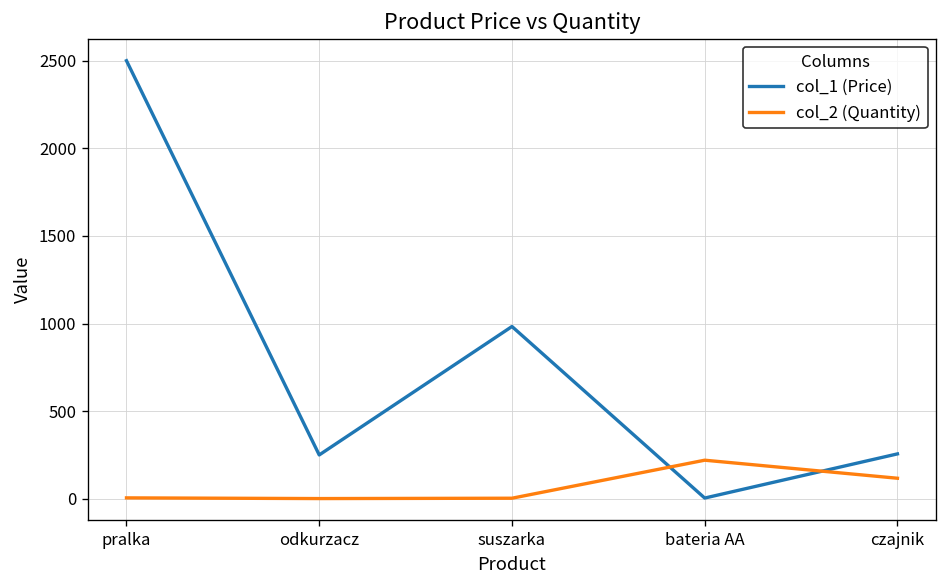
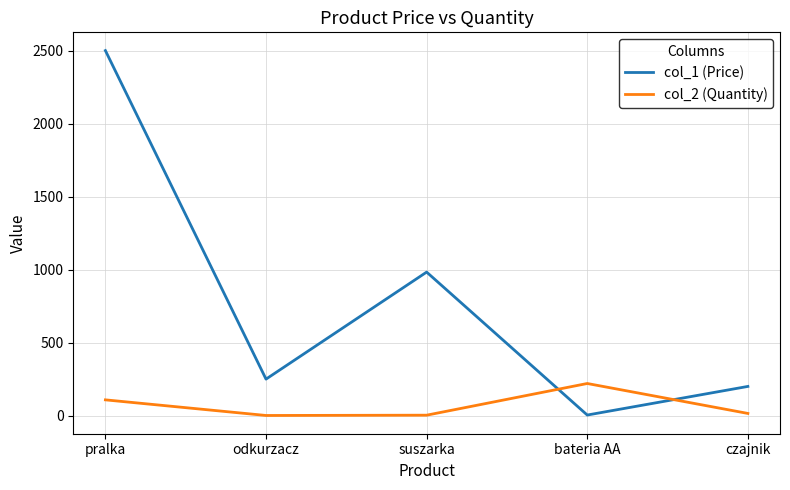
  {
    "col_1 (Price)": {
      "pralka": 2500,
      "odkurzacz": 250,
      "suszarka": 980,
      "bateria AA": 0,
-     "czajnik": 260
+     "czajnik": 200
    },
    "col_2 (Quantity)": {
-     "pralka": 10,
+     "pralka": 110,
      "odkurzacz": 0,
      "suszarka": 0,
      "bateria AA": 220,
-     "czajnik": 120
+     "czajnik": 20
    }
  }
